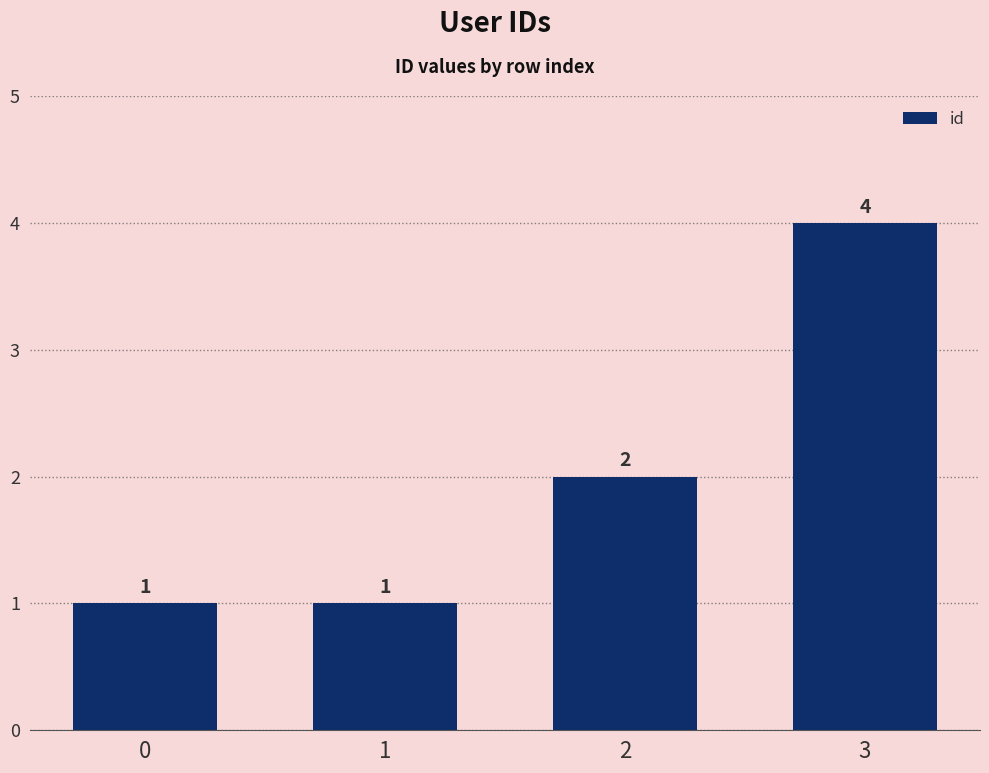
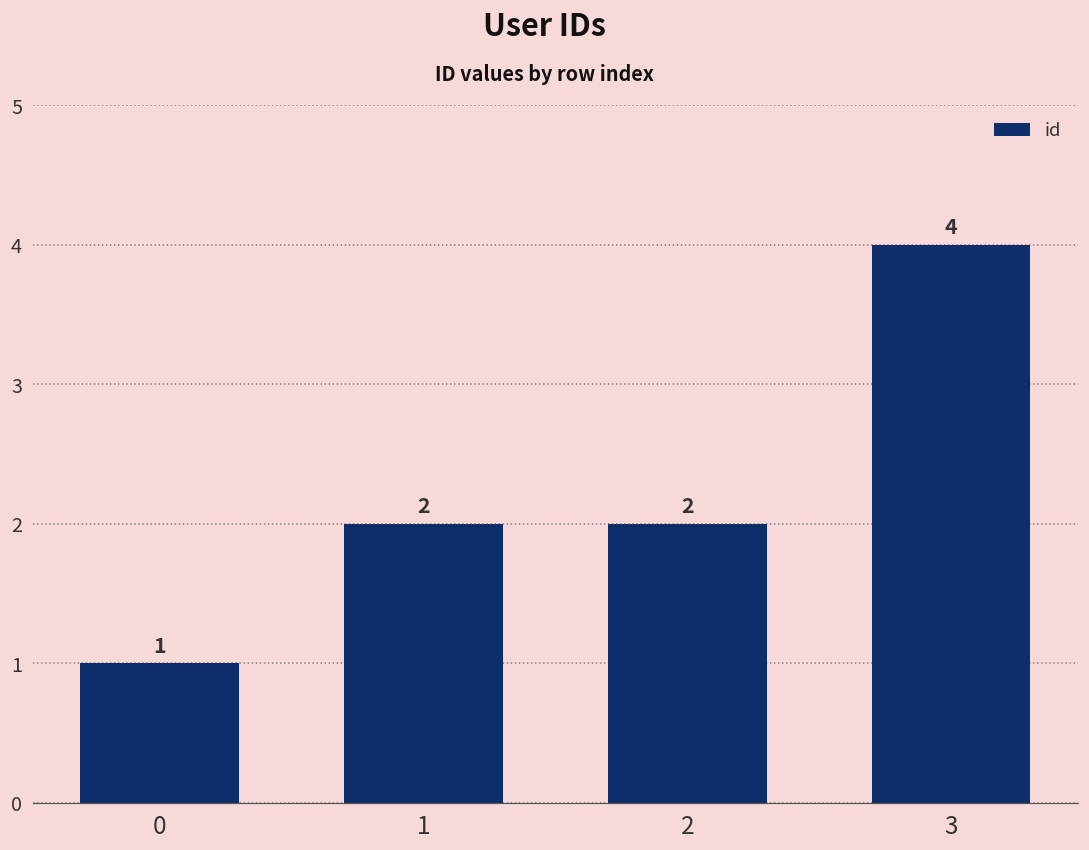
  {
    "0": 1,
-   "1": 1,
+   "1": 2,
    "2": 2,
    "3": 4
  }
